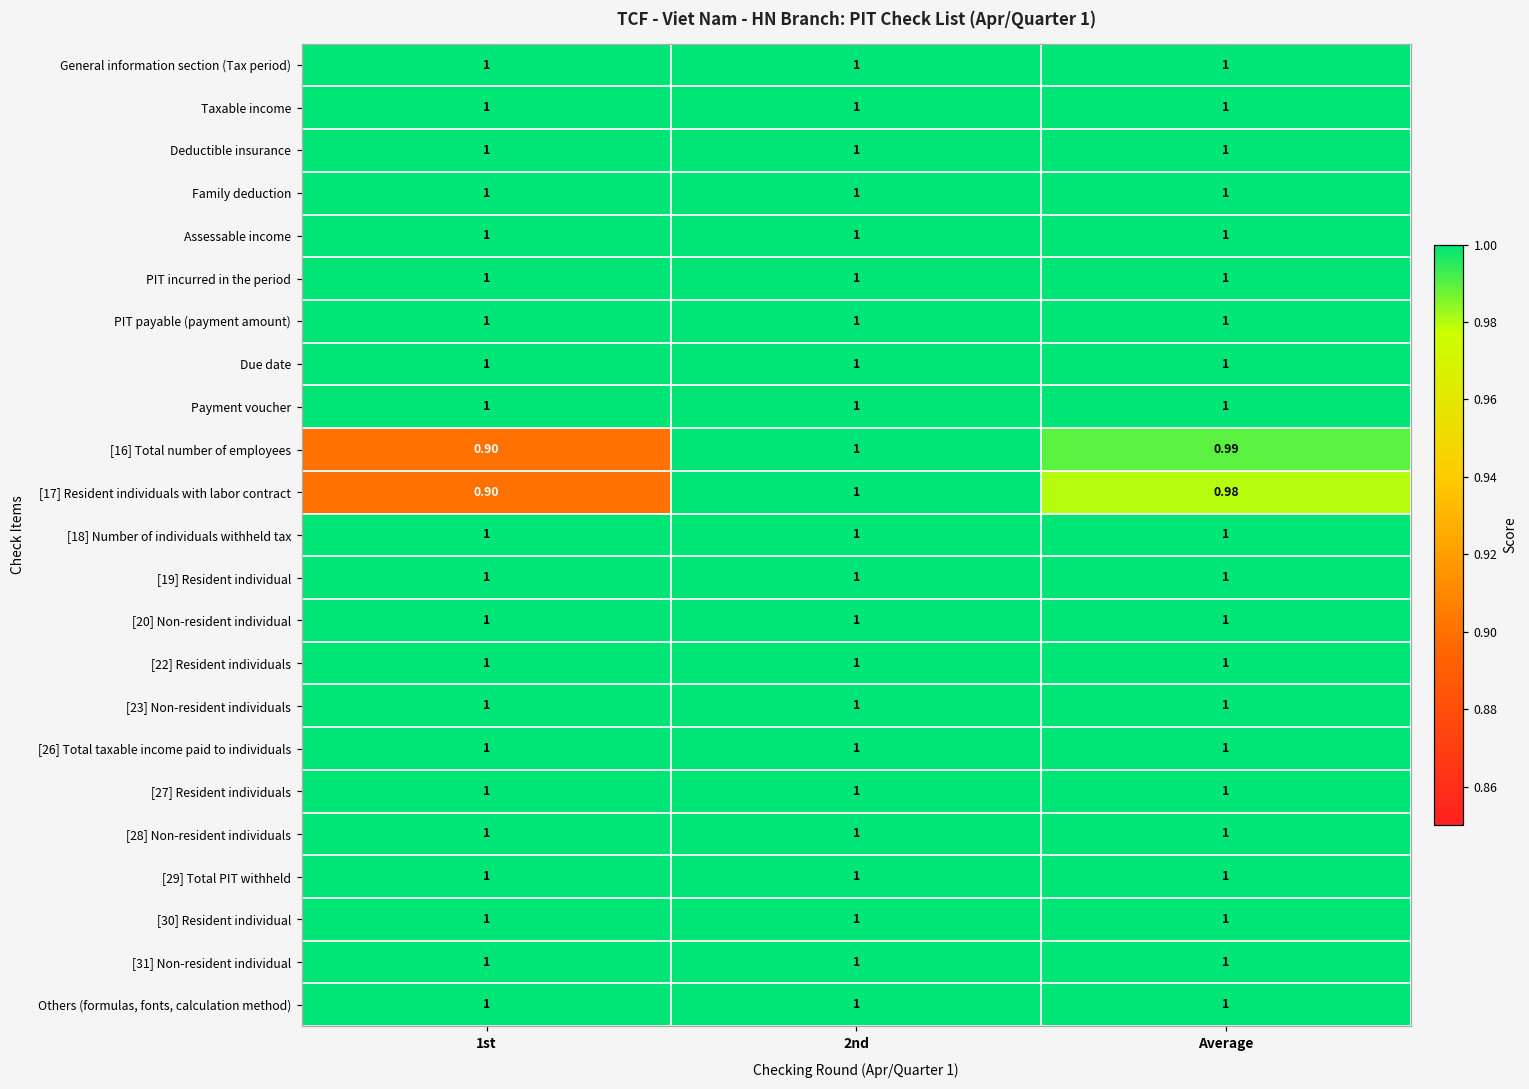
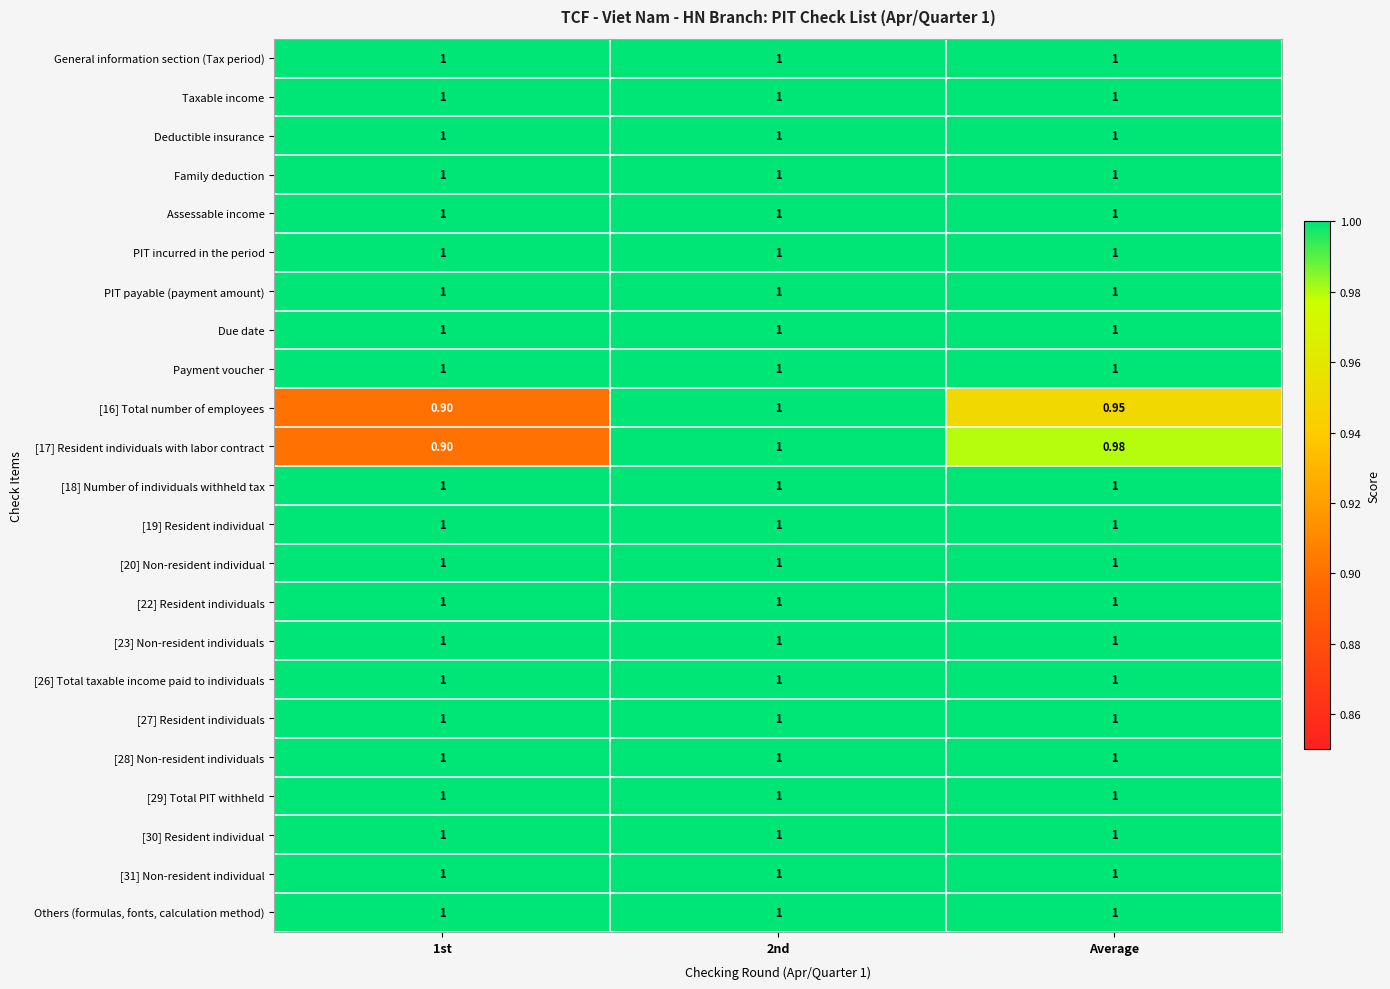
  {
    "General information section (Tax period)": {
      "1st": 1,
      "2nd": 1,
      "Average": 1
    },
    "Taxable income": {
      "1st": 1,
      "2nd": 1,
      "Average": 1
    },
    "Deductible insurance": {
      "1st": 1,
      "2nd": 1,
      "Average": 1
    },
    "Family deduction": {
      "1st": 1,
      "2nd": 1,
      "Average": 1
    },
    "Assessable income": {
      "1st": 1,
      "2nd": 1,
      "Average": 1
    },
    "PIT incurred in the period": {
      "1st": 1,
      "2nd": 1,
      "Average": 1
    },
    "PIT payable (payment amount)": {
      "1st": 1,
      "2nd": 1,
      "Average": 1
    },
    "Due date": {
      "1st": 1,
      "2nd": 1,
      "Average": 1
    },
    "Payment voucher": {
      "1st": 1,
      "2nd": 1,
      "Average": 1
    },
    "[16] Total number of employees": {
      "1st": 0.90,
      "2nd": 1,
-     "Average": 0.99
+     "Average": 0.95
    },
    "[17] Resident individuals with labor contract": {
      "1st": 0.90,
      "2nd": 1,
      "Average": 0.98
    },
    "[18] Number of individuals withheld tax": {
      "1st": 1,
      "2nd": 1,
      "Average": 1
    },
    "[19] Resident individual": {
      "1st": 1,
      "2nd": 1,
      "Average": 1
    },
    "[20] Non-resident individual": {
      "1st": 1,
      "2nd": 1,
      "Average": 1
    },
    "[22] Resident individuals": {
      "1st": 1,
      "2nd": 1,
      "Average": 1
    },
    "[23] Non-resident individuals": {
      "1st": 1,
      "2nd": 1,
      "Average": 1
    },
    "[26] Total taxable income paid to individuals": {
      "1st": 1,
      "2nd": 1,
      "Average": 1
    },
    "[27] Resident individuals": {
      "1st": 1,
      "2nd": 1,
      "Average": 1
    },
    "[28] Non-resident individuals": {
      "1st": 1,
      "2nd": 1,
      "Average": 1
    },
    "[29] Total PIT withheld": {
      "1st": 1,
      "2nd": 1,
      "Average": 1
    },
    "[30] Resident individual": {
      "1st": 1,
      "2nd": 1,
      "Average": 1
    },
    "[31] Non-resident individual": {
      "1st": 1,
      "2nd": 1,
      "Average": 1
    },
    "Others (formulas, fonts, calculation method)": {
      "1st": 1,
      "2nd": 1,
      "Average": 1
    }
  }
